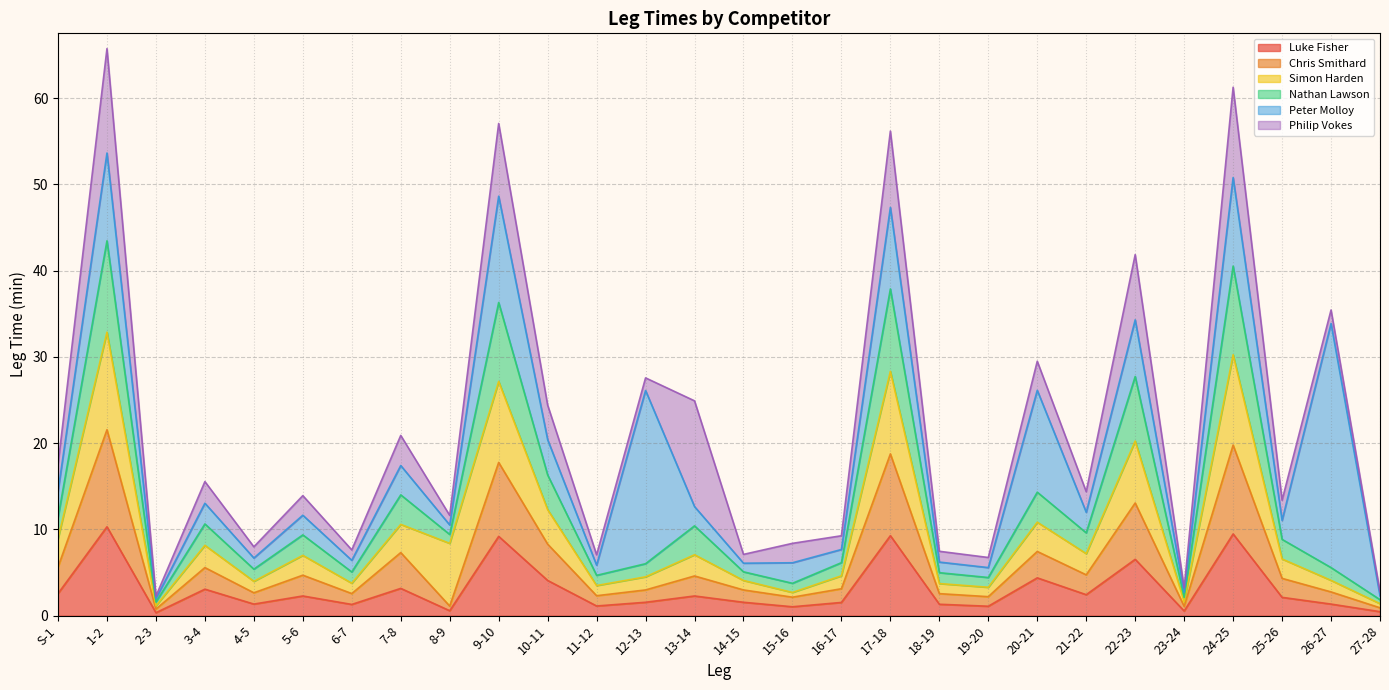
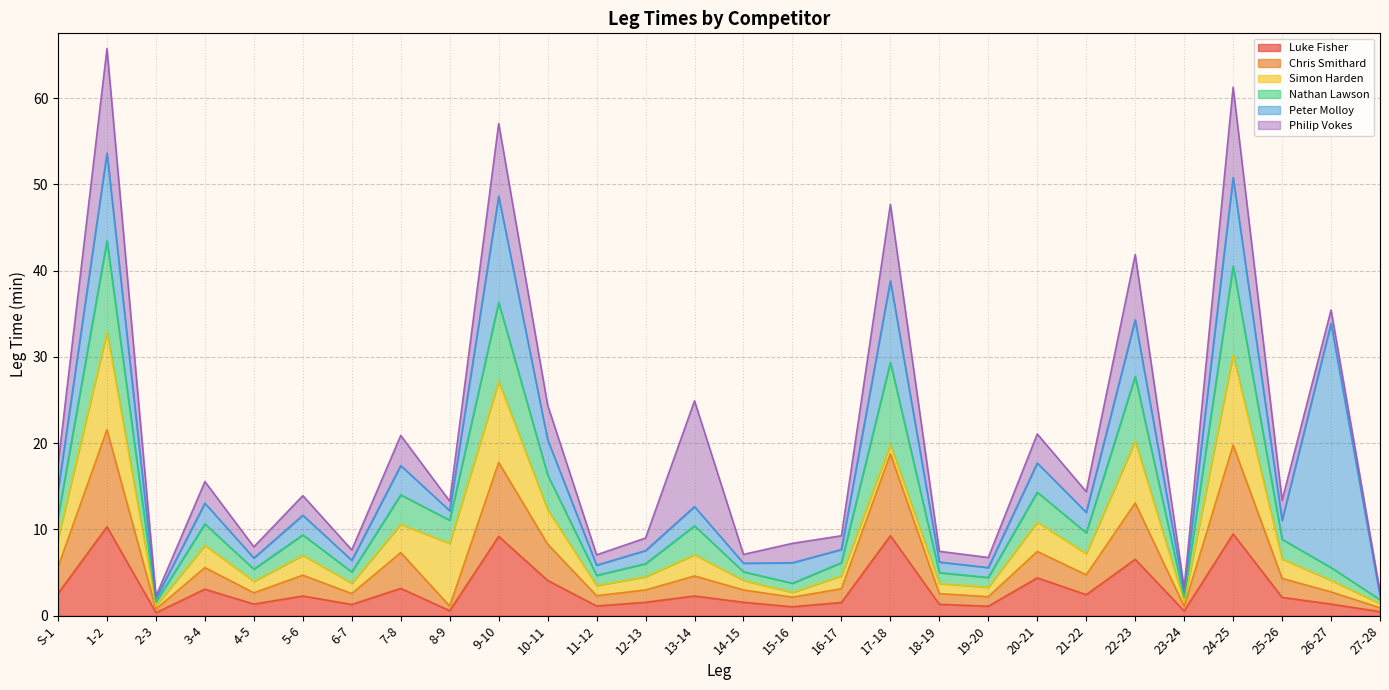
  {
    "Simon Harden": {
      "S-1": 3,
      "1-2": 11,
      "2-3": 0,
      "3-4": 3,
      "4-5": 1,
      "5-6": 2,
      "6-7": 1,
      "7-8": 3,
      "8-9": 7,
      "9-10": 9,
      "10-11": 4,
      "11-12": 1,
      "12-13": 2,
      "13-14": 2,
      "14-15": 1,
      "15-16": 1,
      "16-17": 2,
-     "17-18": 10,
+     "17-18": 1,
      "18-19": 1,
      "19-20": 1,
      "20-21": 3,
      "21-22": 2,
      "22-23": 7,
      "23-24": 1,
      "24-25": 10,
      "25-26": 2,
      "26-27": 1,
      "27-28": 0
    },
    "Nathan Lawson": {
      "S-1": 2,
      "1-2": 11,
      "2-3": 0,
      "3-4": 2,
      "4-5": 1,
      "5-6": 2,
      "6-7": 1,
      "7-8": 3,
-     "8-9": 1,
+     "8-9": 3,
      "9-10": 9,
      "10-11": 4,
      "11-12": 1,
      "12-13": 2,
      "13-14": 3,
      "14-15": 1,
      "15-16": 1,
      "16-17": 2,
      "17-18": 10,
      "18-19": 1,
      "19-20": 1,
      "20-21": 3,
      "21-22": 2,
      "22-23": 7,
      "23-24": 1,
      "24-25": 10,
      "25-26": 2,
      "26-27": 1,
      "27-28": 0
    },
    "Peter Molloy": {
      "S-1": 3,
      "1-2": 10,
      "2-3": 0,
      "3-4": 2,
      "4-5": 1,
      "5-6": 2,
      "6-7": 1,
      "7-8": 3,
      "8-9": 1,
      "9-10": 12,
      "10-11": 4,
      "11-12": 1,
-     "12-13": 20,
+     "12-13": 2,
      "13-14": 2,
      "14-15": 1,
      "15-16": 2,
      "16-17": 2,
      "17-18": 9,
      "18-19": 1,
      "19-20": 1,
-     "20-21": 12,
+     "20-21": 3,
      "21-22": 2,
      "22-23": 7,
      "23-24": 1,
      "24-25": 10,
      "25-26": 2,
      "26-27": 28,
      "27-28": 0
    },
    "Philip Vokes": {
      "S-1": 3,
      "1-2": 12,
      "2-3": 0,
      "3-4": 3,
      "4-5": 1,
      "5-6": 2,
      "6-7": 1,
      "7-8": 3,
      "8-9": 1,
      "9-10": 8,
      "10-11": 4,
      "11-12": 1,
      "12-13": 1,
      "13-14": 12,
      "14-15": 1,
      "15-16": 2,
      "16-17": 2,
      "17-18": 9,
      "18-19": 1,
      "19-20": 1,
      "20-21": 3,
      "21-22": 2,
      "22-23": 8,
      "23-24": 1,
      "24-25": 10,
      "25-26": 2,
      "26-27": 2,
      "27-28": 0
    }
  }
